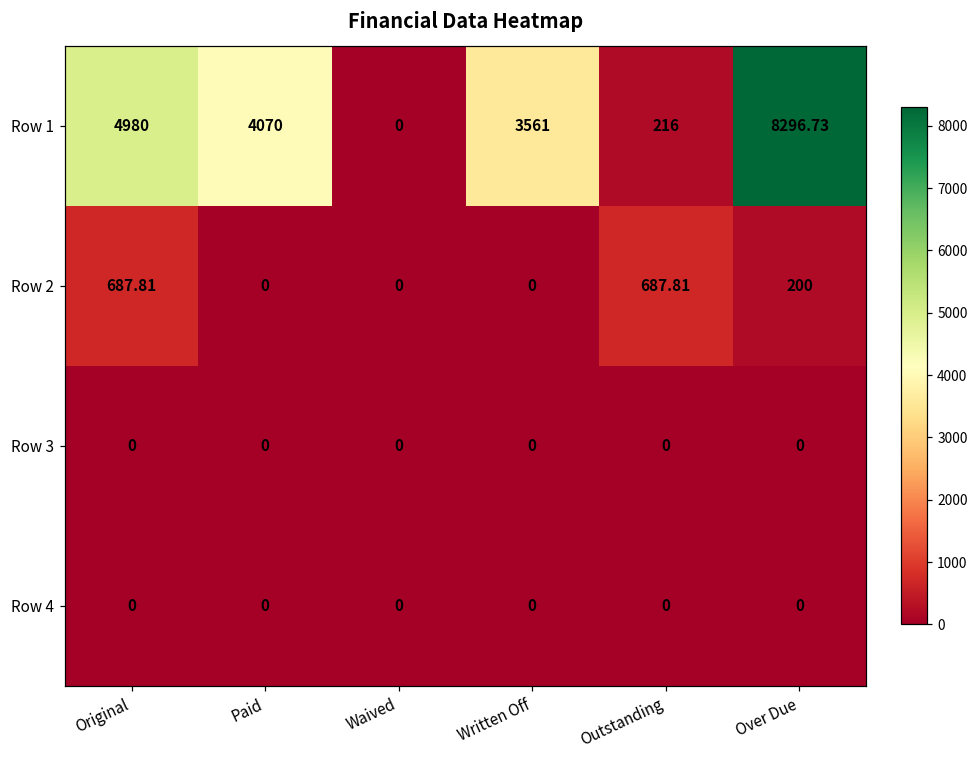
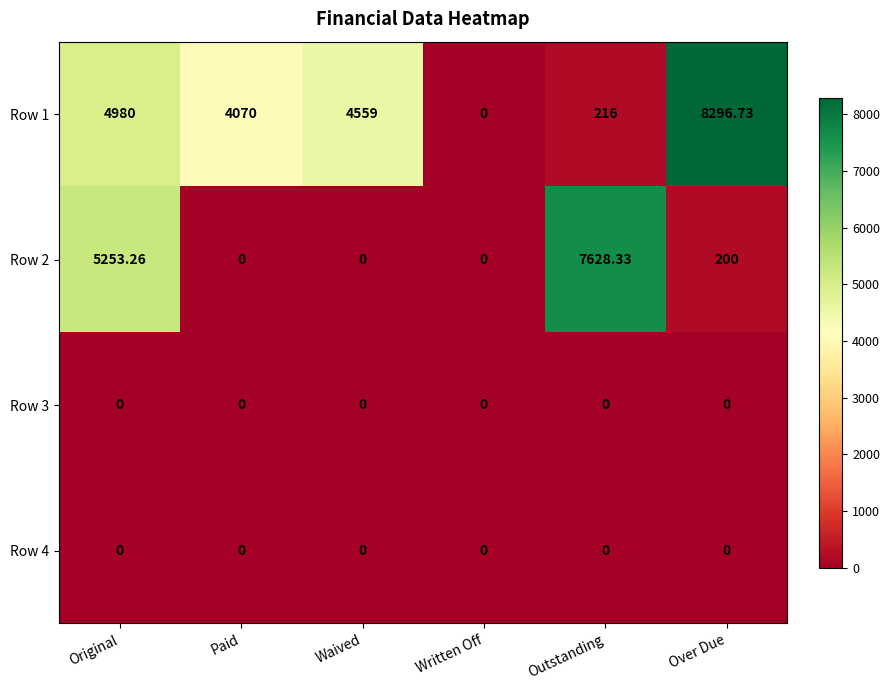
  {
    "Row 1": {
      "Original": 4980,
      "Paid": 4070,
-     "Waived": 0,
-     "Written Off": 3561,
+     "Waived": 4559,
+     "Written Off": 0,
      "Outstanding": 216,
      "Over Due": 8296.73
    },
    "Row 2": {
-     "Original": 687.81,
+     "Original": 5253.26,
      "Paid": 0,
      "Waived": 0,
      "Written Off": 0,
-     "Outstanding": 687.81,
+     "Outstanding": 7628.33,
      "Over Due": 200
    },
    "Row 3": {
      "Original": 0,
      "Paid": 0,
      "Waived": 0,
      "Written Off": 0,
      "Outstanding": 0,
      "Over Due": 0
    },
    "Row 4": {
      "Original": 0,
      "Paid": 0,
      "Waived": 0,
      "Written Off": 0,
      "Outstanding": 0,
      "Over Due": 0
    }
  }
